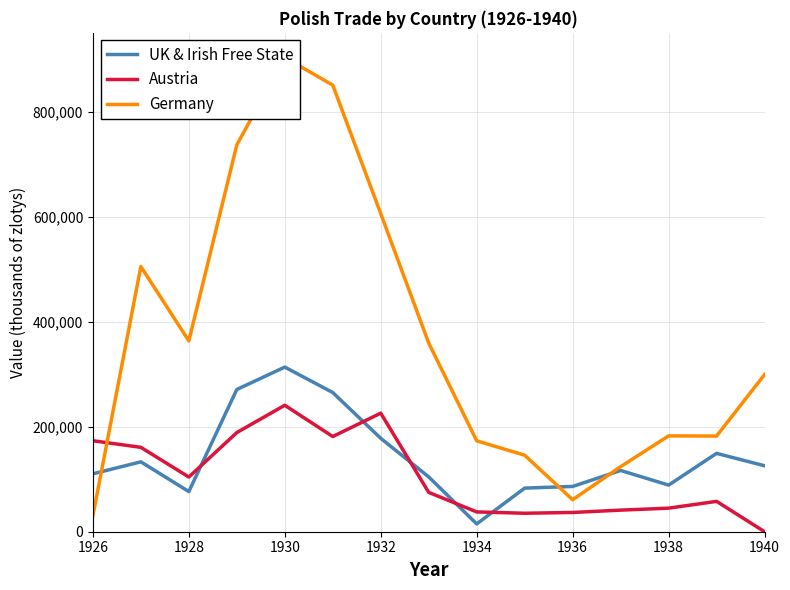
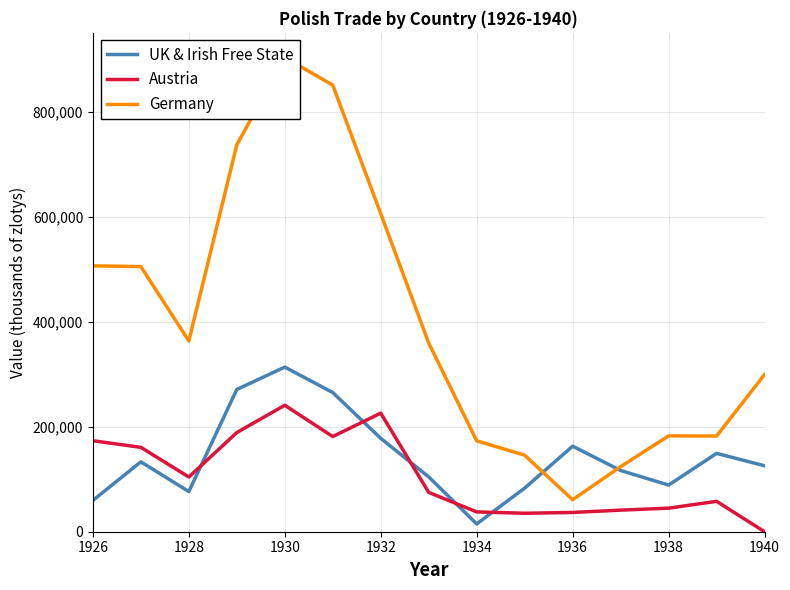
  {
    "UK & Irish Free State": {
-     "1926": "110,000",
+     "1926": "60,000",
      "1928": "80,000",
      "1930": "310,000",
      "1932": "180,000",
      "1934": "10,000",
-     "1936": "90,000",
+     "1936": "160,000",
      "1938": "90,000",
      "1940": "130,000"
    },
    "Austria": {
      "1926": "170,000",
      "1928": "100,000",
      "1930": "240,000",
      "1932": "230,000",
      "1934": "40,000",
      "1936": "40,000",
      "1938": "40,000",
      "1940": "0"
    },
    "Germany": {
-     "1926": "30,000",
+     "1926": "510,000",
      "1928": "360,000",
      "1932": "610,000",
      "1934": "170,000",
      "1936": "60,000",
      "1938": "180,000",
      "1940": "300,000"
    }
  }
